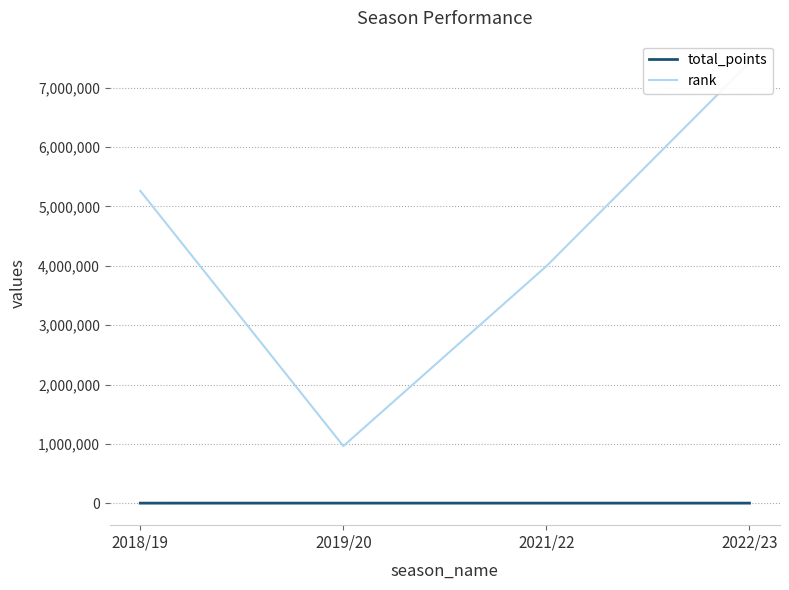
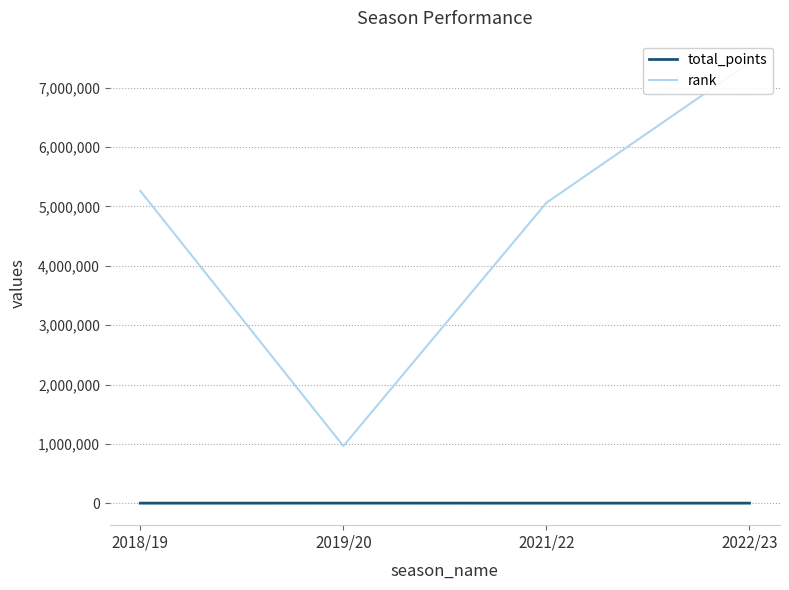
  {
    "total_points": {
      "2018/19": "0",
      "2019/20": "0",
      "2021/22": "0",
      "2022/23": "0"
    },
    "rank": {
      "2018/19": "5,300,000",
      "2019/20": "1,000,000",
-     "2021/22": "4,000,000"
+     "2021/22": "5,100,000"
    }
  }
